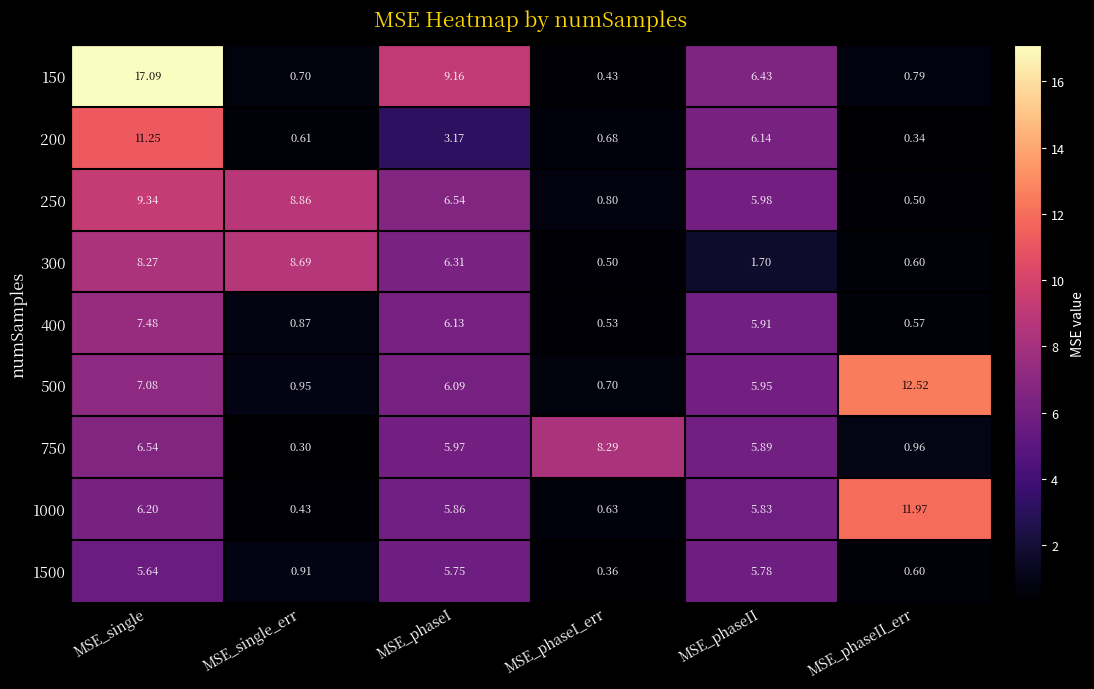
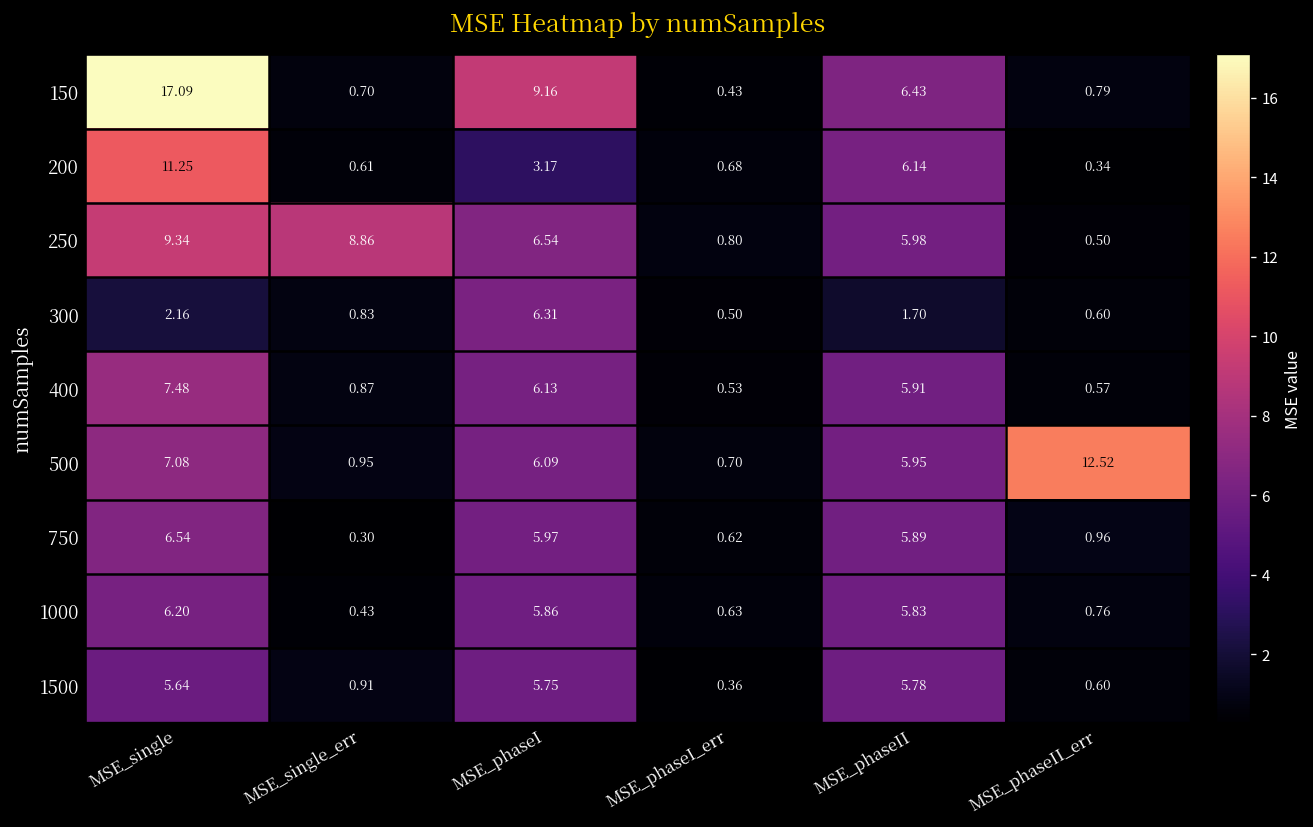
  {
    "150": {
      "MSE_single": 17.09,
      "MSE_single_err": 0.70,
      "MSE_phaseI": 9.16,
      "MSE_phaseI_err": 0.43,
      "MSE_phaseII": 6.43,
      "MSE_phaseII_err": 0.79
    },
    "200": {
      "MSE_single": 11.25,
      "MSE_single_err": 0.61,
      "MSE_phaseI": 3.17,
      "MSE_phaseI_err": 0.68,
      "MSE_phaseII": 6.14,
      "MSE_phaseII_err": 0.34
    },
    "250": {
      "MSE_single": 9.34,
      "MSE_single_err": 8.86,
      "MSE_phaseI": 6.54,
      "MSE_phaseI_err": 0.80,
      "MSE_phaseII": 5.98,
      "MSE_phaseII_err": 0.50
    },
    "300": {
-     "MSE_single": 8.27,
-     "MSE_single_err": 8.69,
+     "MSE_single": 2.16,
+     "MSE_single_err": 0.83,
      "MSE_phaseI": 6.31,
      "MSE_phaseI_err": 0.50,
      "MSE_phaseII": 1.70,
      "MSE_phaseII_err": 0.60
    },
    "400": {
      "MSE_single": 7.48,
      "MSE_single_err": 0.87,
      "MSE_phaseI": 6.13,
      "MSE_phaseI_err": 0.53,
      "MSE_phaseII": 5.91,
      "MSE_phaseII_err": 0.57
    },
    "500": {
      "MSE_single": 7.08,
      "MSE_single_err": 0.95,
      "MSE_phaseI": 6.09,
      "MSE_phaseI_err": 0.70,
      "MSE_phaseII": 5.95,
      "MSE_phaseII_err": 12.52
    },
    "750": {
      "MSE_single": 6.54,
      "MSE_single_err": 0.30,
      "MSE_phaseI": 5.97,
-     "MSE_phaseI_err": 8.29,
+     "MSE_phaseI_err": 0.62,
      "MSE_phaseII": 5.89,
      "MSE_phaseII_err": 0.96
    },
    "1000": {
      "MSE_single": 6.20,
      "MSE_single_err": 0.43,
      "MSE_phaseI": 5.86,
      "MSE_phaseI_err": 0.63,
      "MSE_phaseII": 5.83,
-     "MSE_phaseII_err": 11.97
+     "MSE_phaseII_err": 0.76
    },
    "1500": {
      "MSE_single": 5.64,
      "MSE_single_err": 0.91,
      "MSE_phaseI": 5.75,
      "MSE_phaseI_err": 0.36,
      "MSE_phaseII": 5.78,
      "MSE_phaseII_err": 0.60
    }
  }
